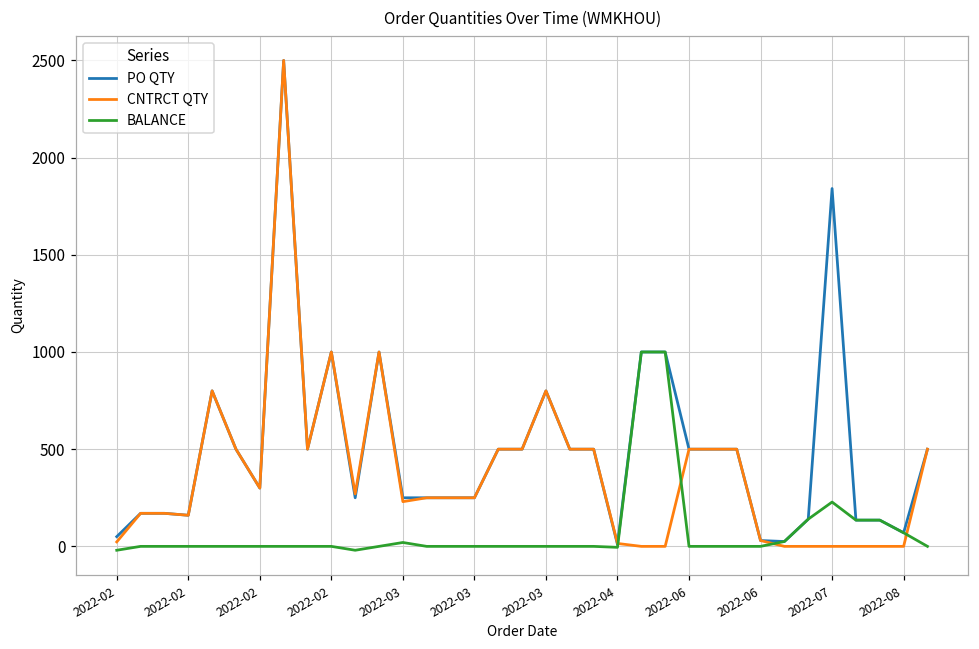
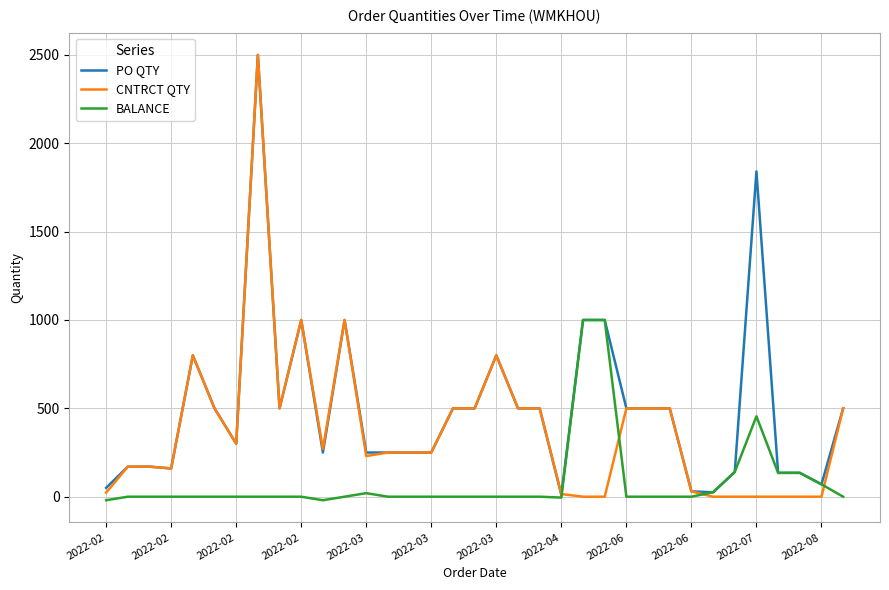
  {
    "PO QTY": {
      "2022-07": 1840
    },
    "CNTRCT QTY": {
      "2022-07": 0,
      "2022-08": 0
    },
    "BALANCE": {
      "2022-04": -10,
-     "2022-07": 230
+     "2022-07": 460
    }
  }
